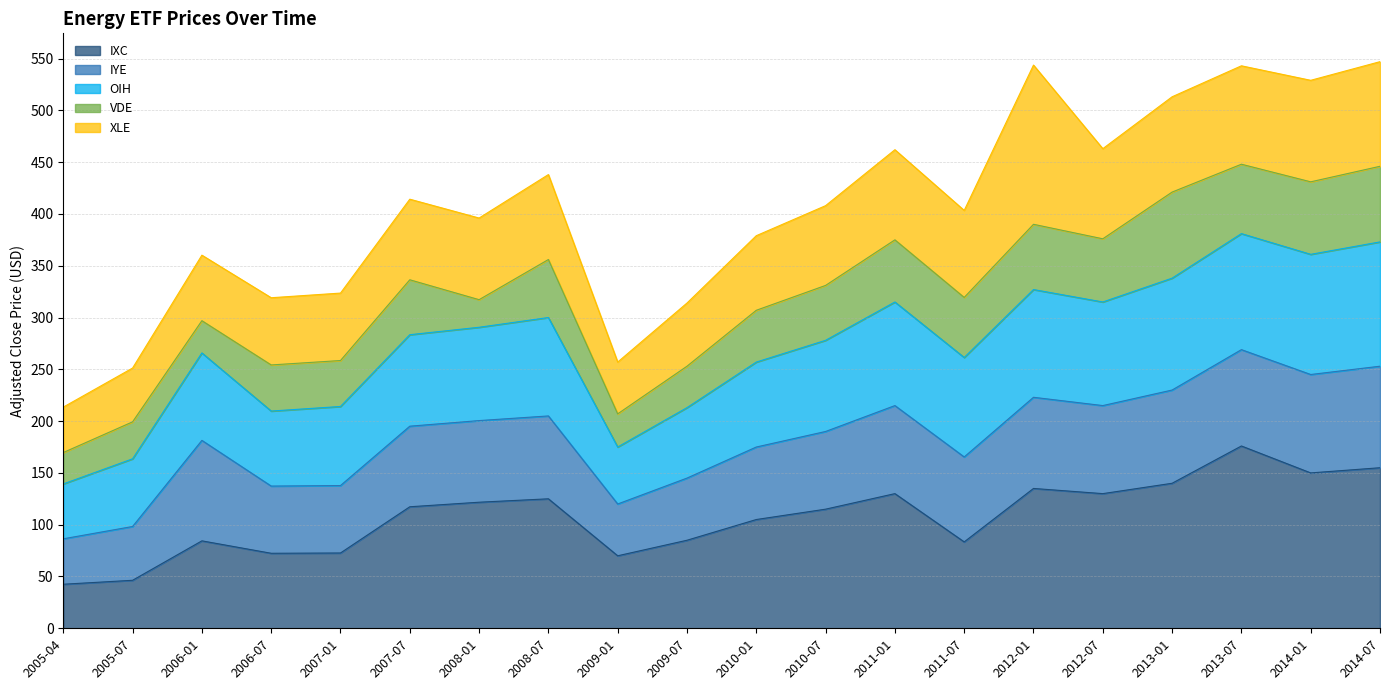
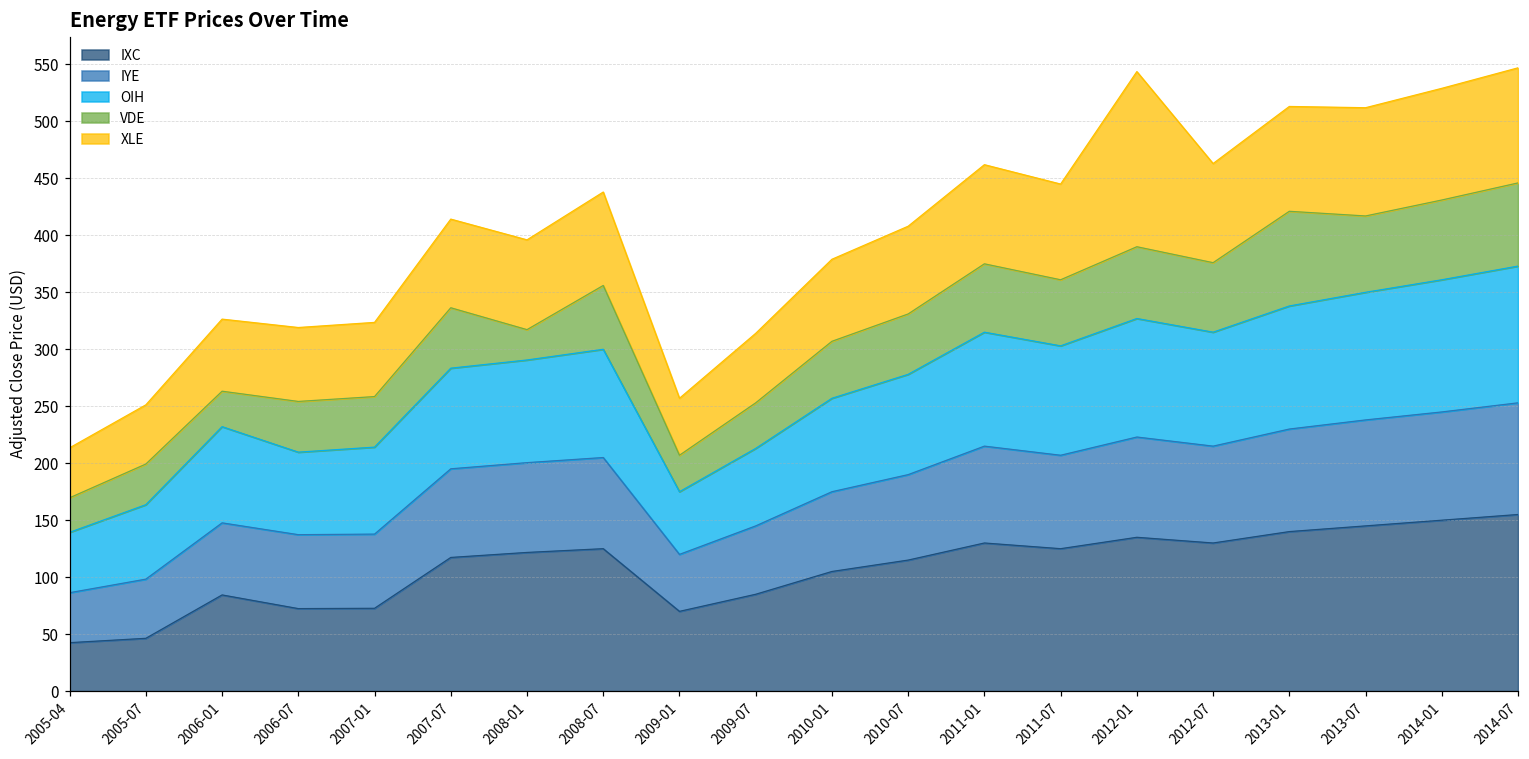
  {
    "IXC": {
      "2005-04": 43,
      "2005-07": 46,
      "2006-01": 84,
      "2006-07": 72,
      "2007-01": 73,
      "2007-07": 117,
      "2008-01": 122,
      "2008-07": 125,
      "2009-01": 70,
      "2009-07": 85,
      "2010-01": 105,
      "2010-07": 115,
      "2011-01": 130,
-     "2011-07": 83,
+     "2011-07": 125,
      "2012-01": 135,
      "2012-07": 130,
      "2013-01": 140,
-     "2013-07": 176,
+     "2013-07": 145,
      "2014-01": 150,
      "2014-07": 155
    },
    "IYE": {
      "2005-04": 44,
      "2005-07": 52,
-     "2006-01": 97,
+     "2006-01": 63,
      "2006-07": 65,
      "2007-01": 65,
      "2007-07": 78,
      "2008-01": 79,
      "2008-07": 80,
      "2009-01": 50,
      "2009-07": 60,
      "2010-01": 70,
      "2010-07": 75,
      "2011-01": 85,
      "2011-07": 82,
      "2012-01": 88,
      "2012-07": 85,
      "2013-01": 90,
      "2013-07": 93,
      "2014-01": 95,
      "2014-07": 98
    },
    "OIH": {
      "2005-04": 53,
      "2005-07": 65,
      "2006-01": 84,
      "2006-07": 72,
      "2007-01": 76,
      "2007-07": 88,
      "2008-01": 90,
      "2008-07": 95,
      "2009-01": 55,
      "2009-07": 68,
      "2010-01": 82,
      "2010-07": 88,
      "2011-01": 100,
      "2011-07": 96,
      "2012-01": 104,
      "2012-07": 100,
      "2013-01": 108,
      "2013-07": 112,
      "2014-01": 116,
      "2014-07": 120
    },
    "VDE": {
      "2005-04": 30,
      "2005-07": 36,
      "2006-01": 31,
      "2006-07": 45,
      "2007-01": 44,
      "2007-07": 53,
      "2008-01": 27,
      "2008-07": 56,
      "2009-01": 32,
      "2009-07": 40,
      "2010-01": 50,
      "2010-07": 53,
      "2011-01": 60,
      "2011-07": 58,
      "2012-01": 63,
      "2012-07": 61,
      "2013-01": 83,
      "2013-07": 67,
      "2014-01": 70,
      "2014-07": 73
    },
    "XLE": {
      "2005-04": 44,
      "2005-07": 52,
      "2006-01": 63,
      "2006-07": 65,
      "2007-01": 65,
      "2007-07": 78,
      "2008-01": 79,
      "2008-07": 82,
      "2009-01": 50,
      "2009-07": 61,
      "2010-01": 72,
      "2010-07": 77,
      "2011-01": 87,
      "2011-07": 84,
      "2012-01": 154,
      "2012-07": 87,
      "2013-01": 92,
      "2013-07": 95,
      "2014-01": 98,
      "2014-07": 101
    }
  }
